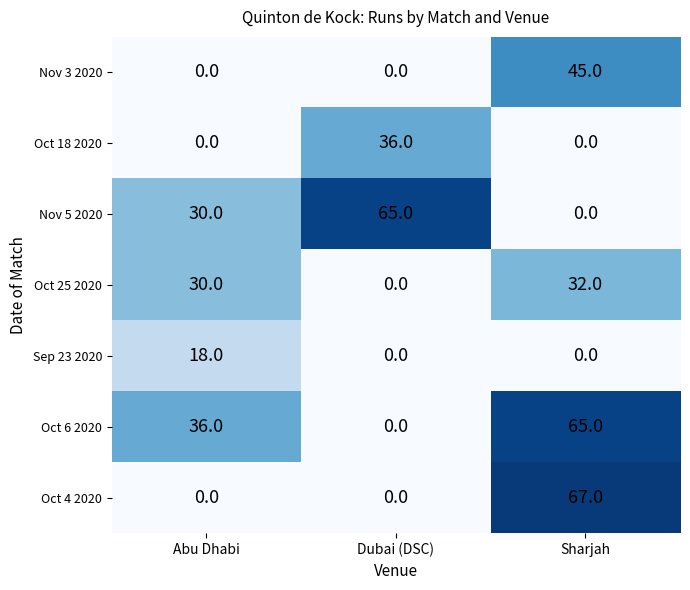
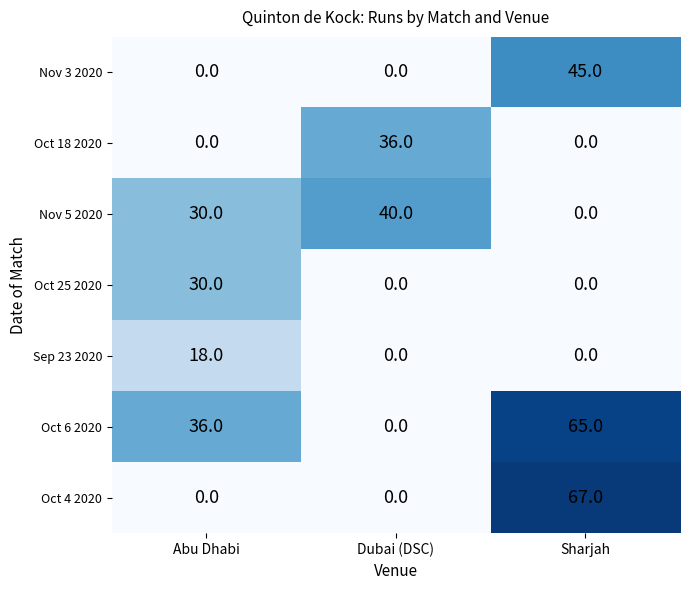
  {
    "Nov 3 2020": {
      "Abu Dhabi": 0.0,
      "Dubai (DSC)": 0.0,
      "Sharjah": 45.0
    },
    "Oct 18 2020": {
      "Abu Dhabi": 0.0,
      "Dubai (DSC)": 36.0,
      "Sharjah": 0.0
    },
    "Nov 5 2020": {
      "Abu Dhabi": 30.0,
-     "Dubai (DSC)": 65.0,
+     "Dubai (DSC)": 40.0,
      "Sharjah": 0.0
    },
    "Oct 25 2020": {
      "Abu Dhabi": 30.0,
      "Dubai (DSC)": 0.0,
-     "Sharjah": 32.0
+     "Sharjah": 0.0
    },
    "Sep 23 2020": {
      "Abu Dhabi": 18.0,
      "Dubai (DSC)": 0.0,
      "Sharjah": 0.0
    },
    "Oct 6 2020": {
      "Abu Dhabi": 36.0,
      "Dubai (DSC)": 0.0,
      "Sharjah": 65.0
    },
    "Oct 4 2020": {
      "Abu Dhabi": 0.0,
      "Dubai (DSC)": 0.0,
      "Sharjah": 67.0
    }
  }
